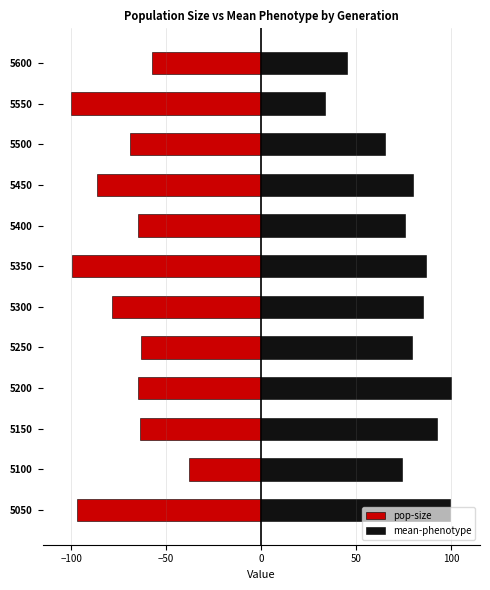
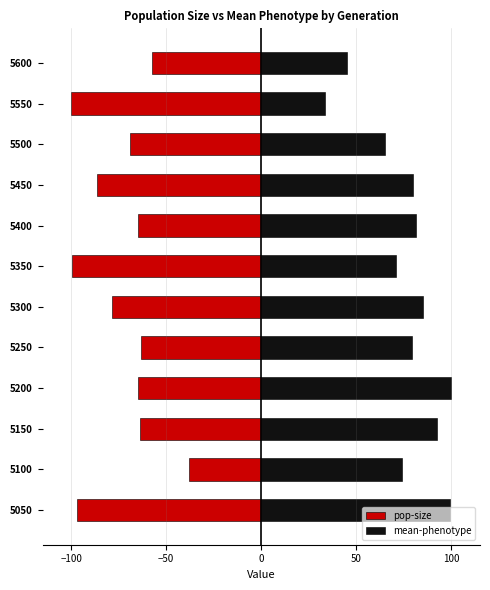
  {
    "pop-size": {
      "5600": -57,
      "5550": -100,
      "5500": -69,
      "5450": -86,
      "5400": -65,
      "5350": -99,
      "5300": -79,
      "5250": -63,
      "5200": -65,
      "5150": -64,
      "5100": -38,
      "5050": -97
    },
    "mean-phenotype": {
      "5600": 45,
      "5550": 33,
      "5500": 65,
      "5450": 80,
-     "5400": 76,
-     "5350": 87,
+     "5400": 81,
+     "5350": 71,
      "5300": 85,
      "5250": 79,
      "5200": 100,
      "5150": 92,
      "5100": 74
    }
  }
